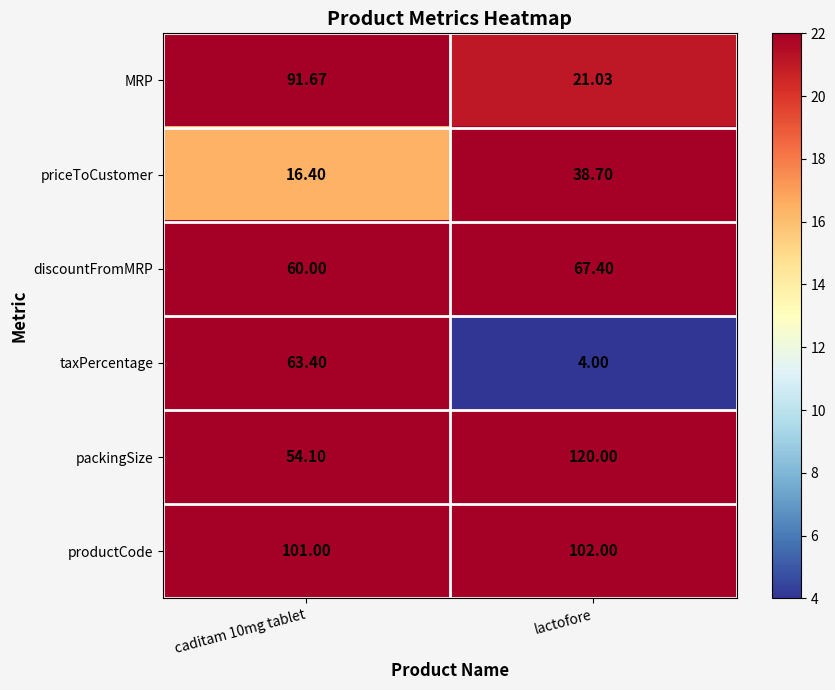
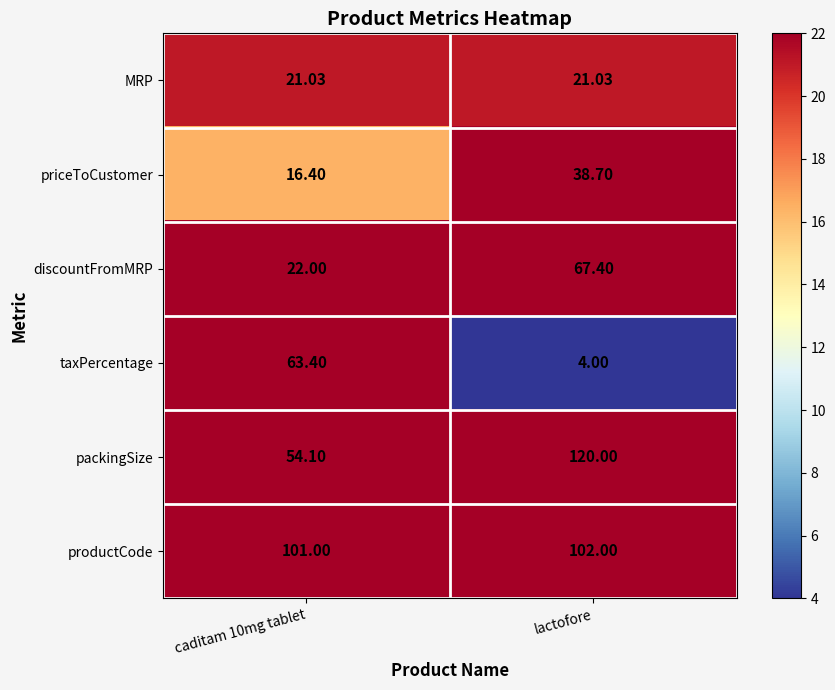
  {
    "MRP": {
-     "caditam 10mg tablet": 91.67,
+     "caditam 10mg tablet": 21.03,
      "lactofore": 21.03
    },
    "priceToCustomer": {
      "caditam 10mg tablet": 16.40,
      "lactofore": 38.70
    },
    "discountFromMRP": {
-     "caditam 10mg tablet": 60.00,
+     "caditam 10mg tablet": 22.00,
      "lactofore": 67.40
    },
    "taxPercentage": {
      "caditam 10mg tablet": 63.40,
      "lactofore": 4.00
    },
    "packingSize": {
      "caditam 10mg tablet": 54.10,
      "lactofore": 120.00
    },
    "productCode": {
      "caditam 10mg tablet": 101.00,
      "lactofore": 102.00
    }
  }
